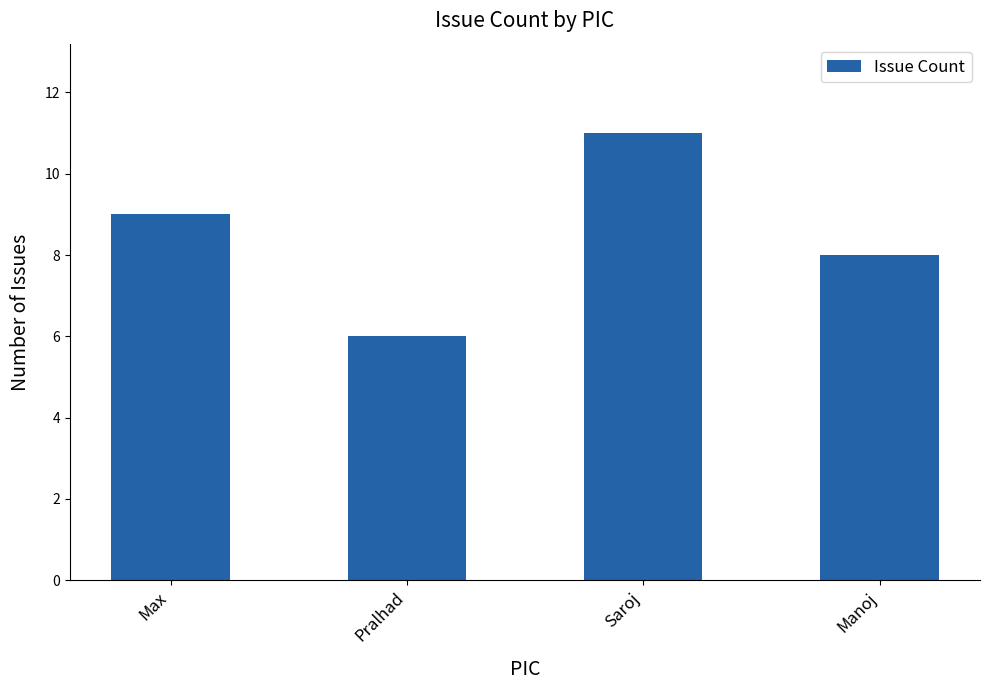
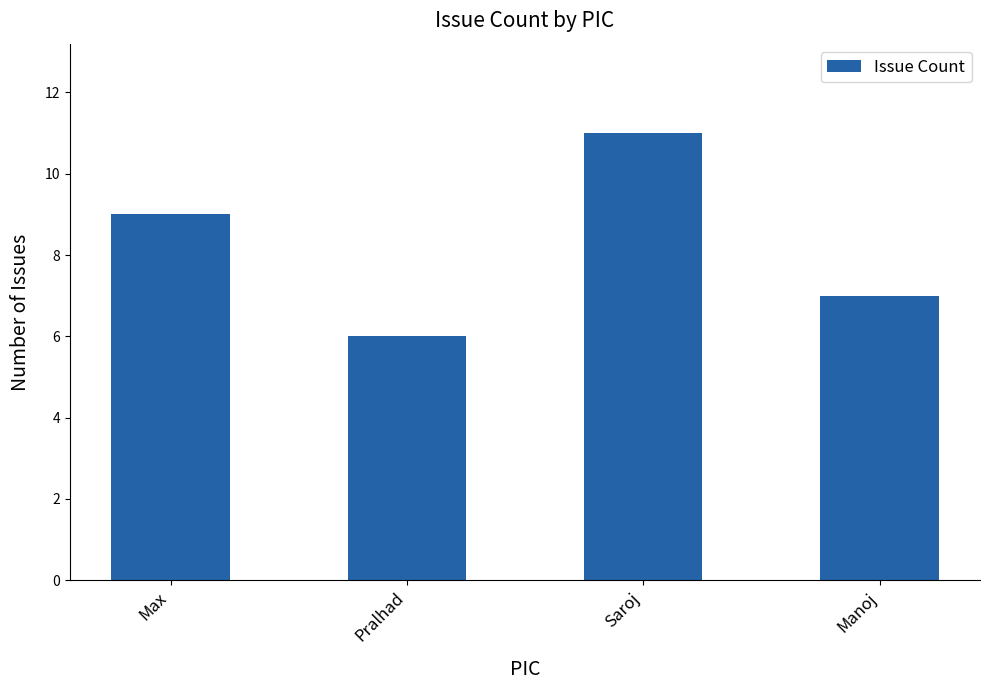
  {
    "Max": 9,
    "Pralhad": 6,
    "Saroj": 11,
-   "Manoj": 8
+   "Manoj": 7
  }
